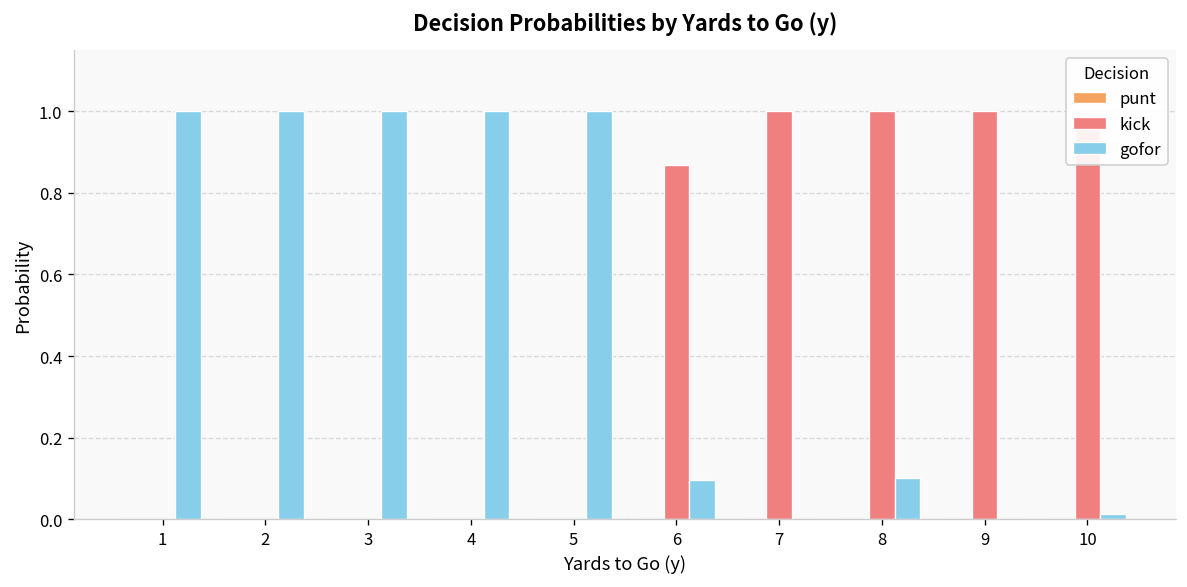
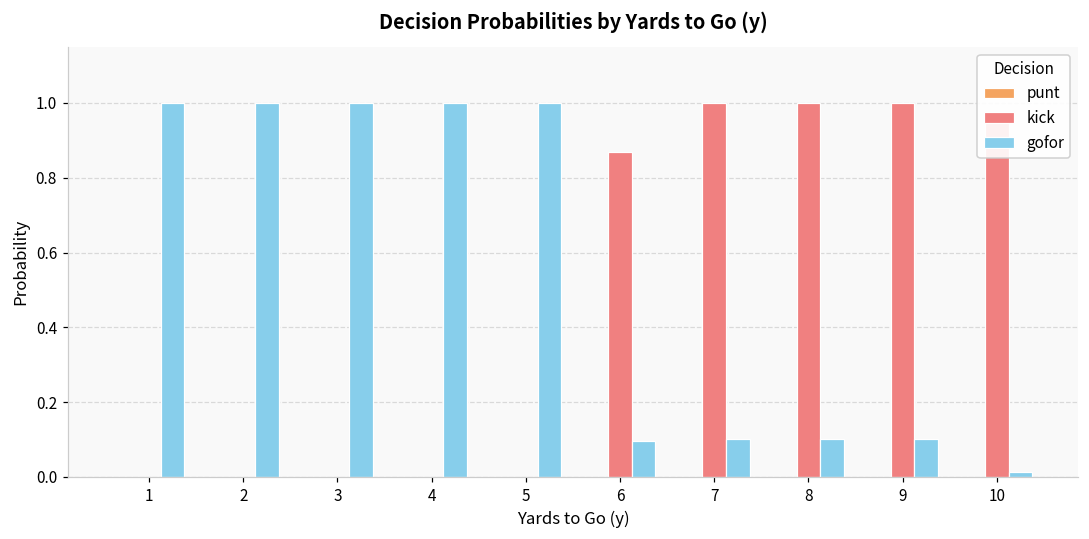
  {
    "gofor": {
      "1": 1.0,
      "2": 1.0,
      "3": 1.0,
      "4": 1.0,
      "5": 1.0,
      "6": 0.1,
-     "7": 0.0,
+     "7": 0.1,
      "8": 0.1,
-     "9": 0.0,
+     "9": 0.1,
      "10": 0.01
    }
  }
